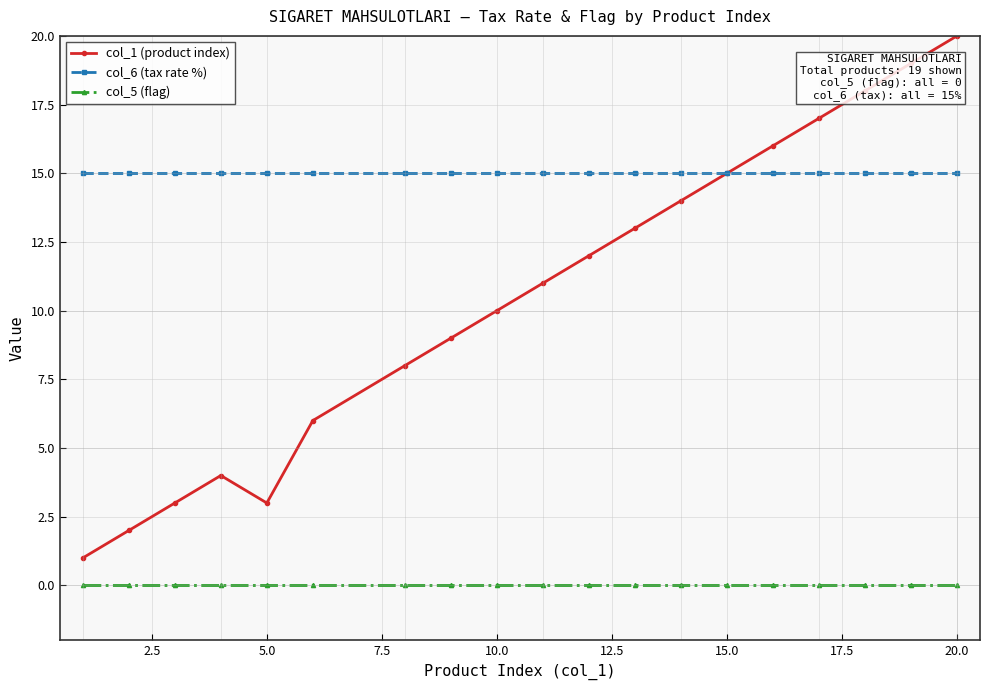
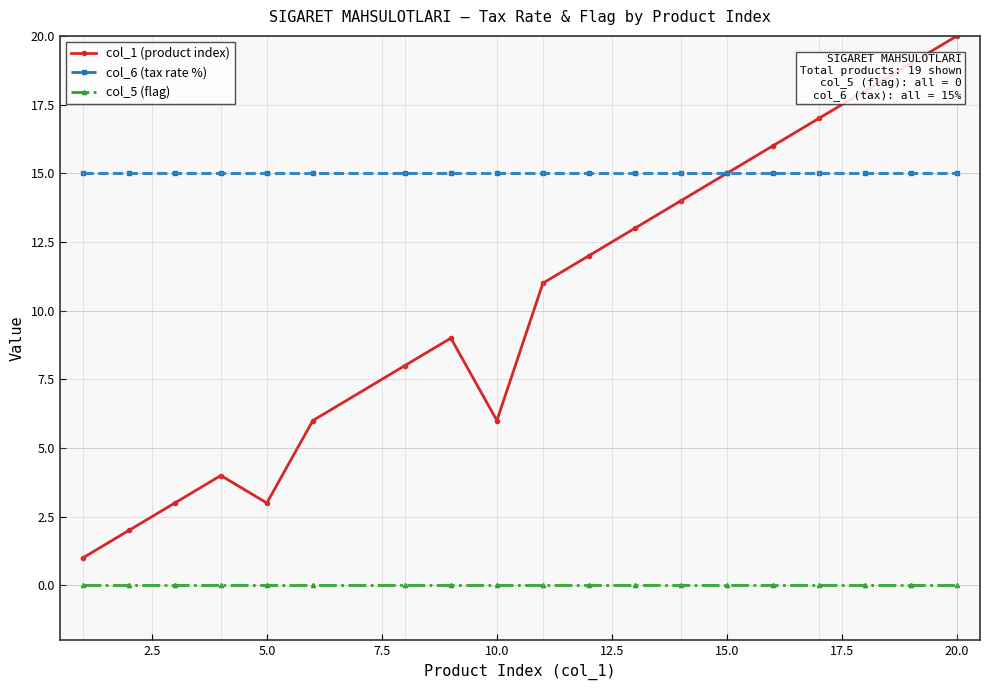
  {
    "col_1 (product index)": {
      "5.0": 3,
-     "10.0": 10,
+     "10.0": 6,
      "20.0": 20
    },
    "col_6 (tax rate %)": {
      "5.0": 15,
      "10.0": 15,
      "20.0": 15
    },
    "col_5 (flag)": {
      "5.0": 0,
      "10.0": 0,
      "15.0": 0,
      "20.0": 0
    }
  }
